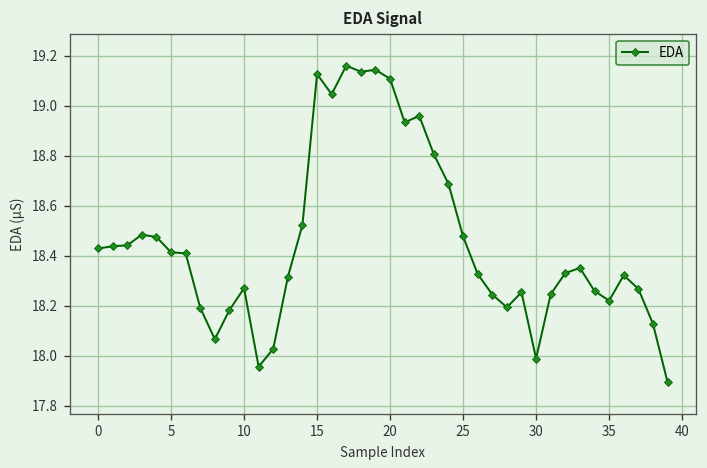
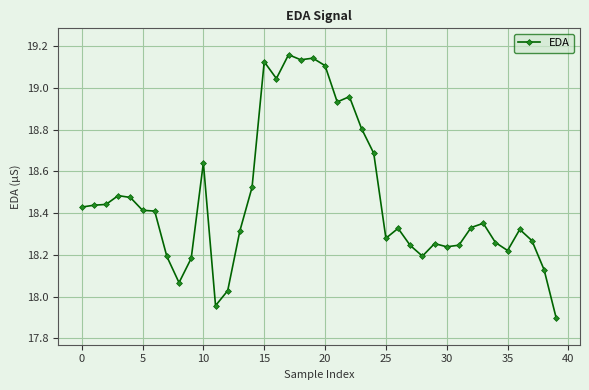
  {
    "0": 18.43,
    "5": 18.41,
-   "10": 18.27,
+   "10": 18.64,
    "15": 19.13,
    "20": 19.11,
-   "25": 18.48,
-   "30": 17.99,
+   "25": 18.28,
+   "30": 18.24,
    "35": 18.22
  }
